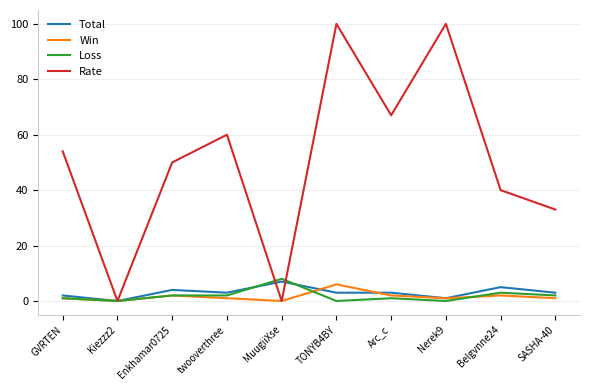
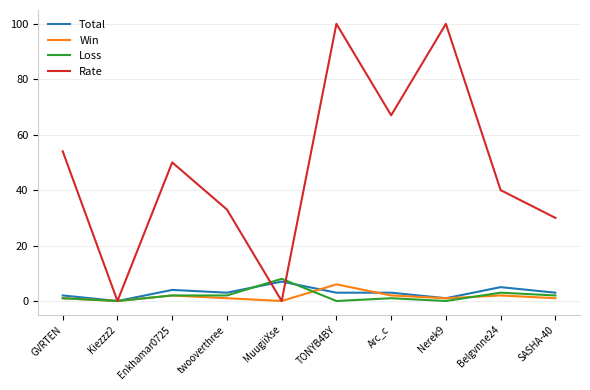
  {
    "Total": {
      "GVRTEN": 2,
      "Enkhamar0725": 4,
      "twooverthree": 3,
      "MuugiiXse": 7,
      "TONYB4BY": 3,
      "Arc_c": 3,
      "Belgvnne24": 5,
      "SASHA-40": 3
    },
    "Win": {
      "twooverthree": 1,
      "TONYB4BY": 6,
      "Arc_c": 2,
      "Belgvnne24": 2,
      "SASHA-40": 1
    },
    "Loss": {
      "twooverthree": 2,
      "MuugiiXse": 8,
      "TONYB4BY": 0,
      "Arc_c": 1,
      "Nerek9": 0,
      "Belgvnne24": 3,
      "SASHA-40": 2
    },
    "Rate": {
      "GVRTEN": 54,
      "Enkhamar0725": 50,
-     "twooverthree": 60,
+     "twooverthree": 33,
      "TONYB4BY": 100,
      "Arc_c": 67,
      "Nerek9": 100,
      "Belgvnne24": 40,
-     "SASHA-40": 33
+     "SASHA-40": 30
    }
  }
